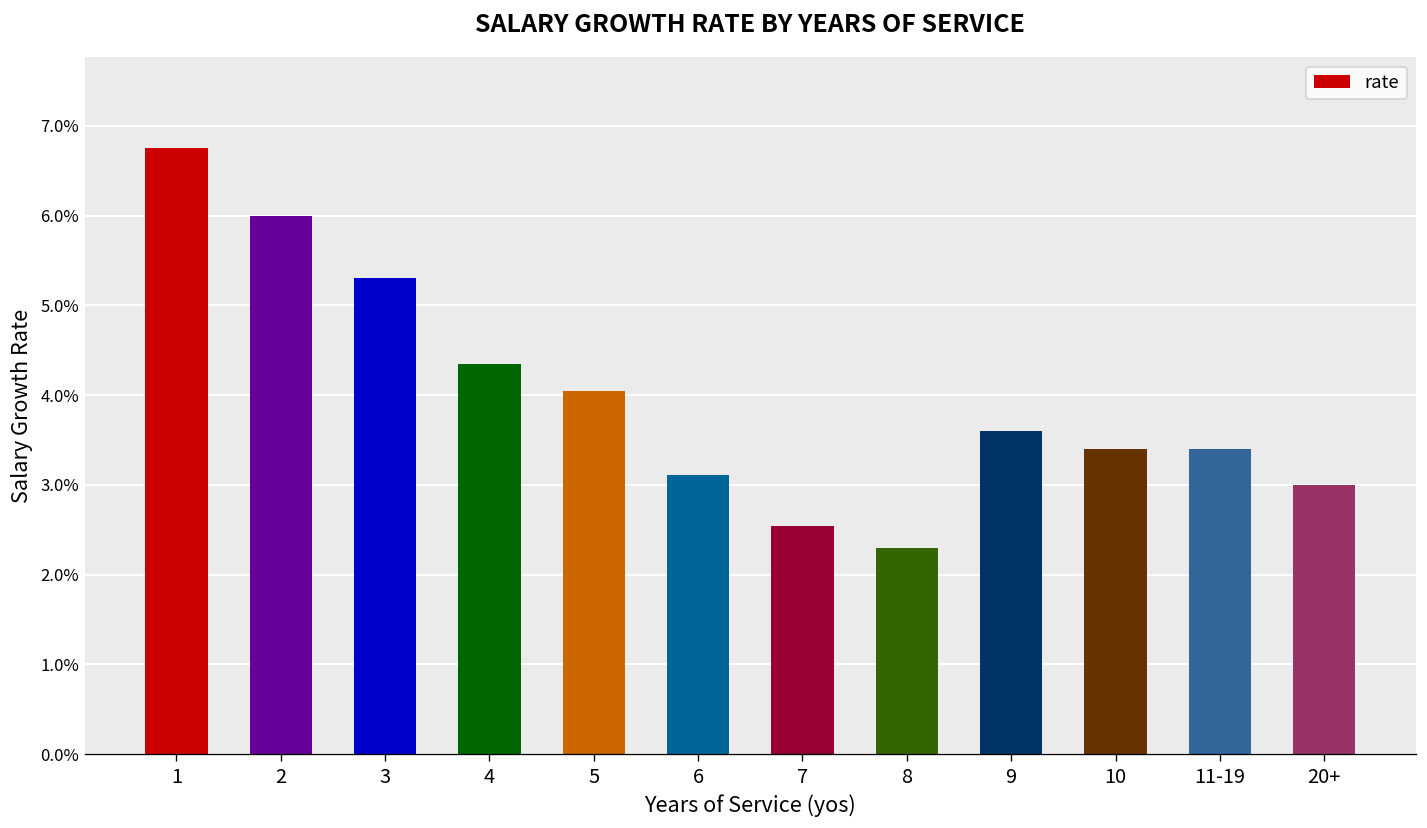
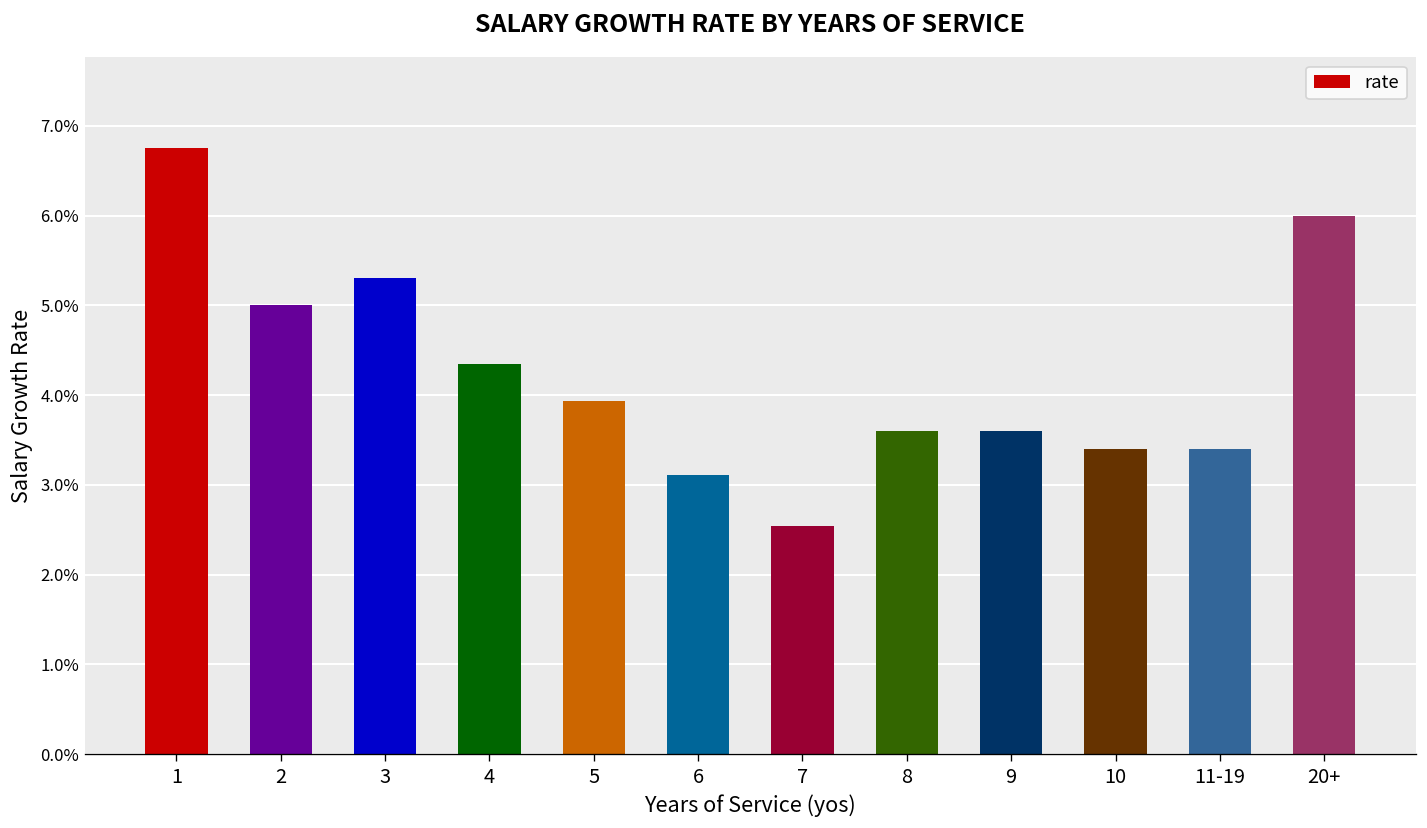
  {
    "1": "6.8%",
-   "2": "6.0%",
+   "2": "5.0%",
    "3": "5.3%",
    "4": "4.4%",
-   "5": "4.1%",
+   "5": "3.9%",
    "6": "3.1%",
    "7": "2.5%",
-   "8": "2.3%",
+   "8": "3.6%",
    "9": "3.6%",
    "10": "3.4%",
    "11-19": "3.4%",
-   "20+": "3.0%"
+   "20+": "6.0%"
  }
